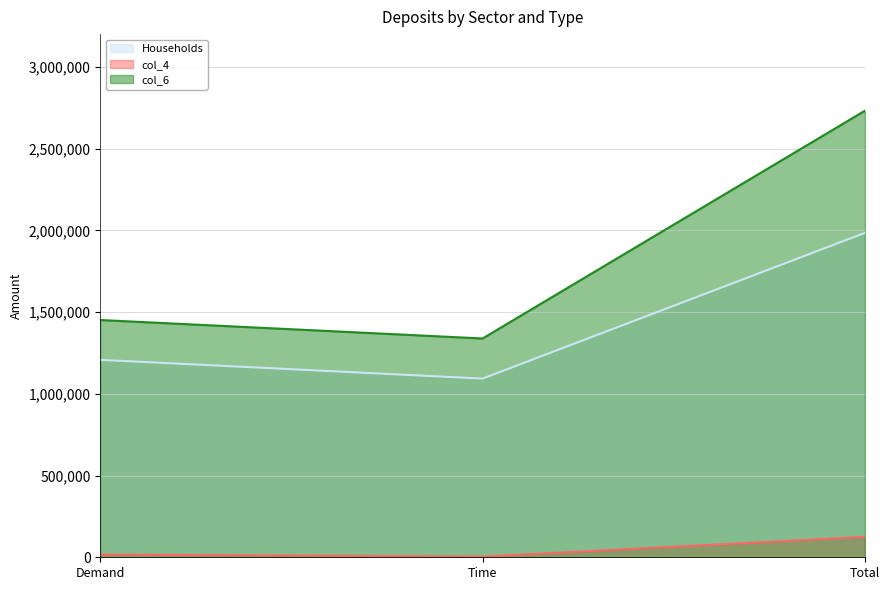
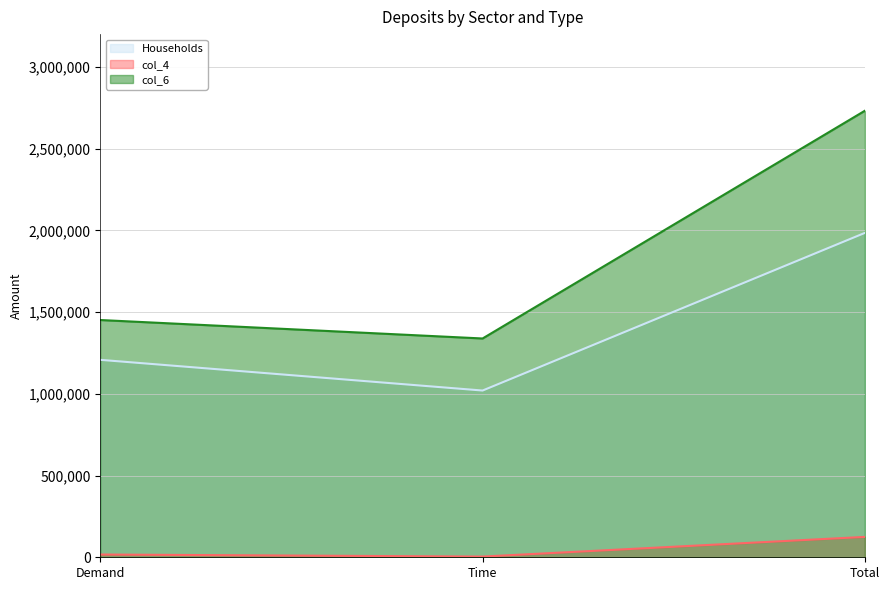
  {
    "Households": {
      "Demand": "1,210,000",
-     "Time": "1,090,000",
+     "Time": "1,020,000",
      "Total": "1,980,000"
    },
    "col_4": {
      "Demand": "20,000",
      "Time": "0",
      "Total": "120,000"
    },
    "col_6": {
      "Demand": "1,450,000",
      "Time": "1,340,000",
      "Total": "2,730,000"
    }
  }
